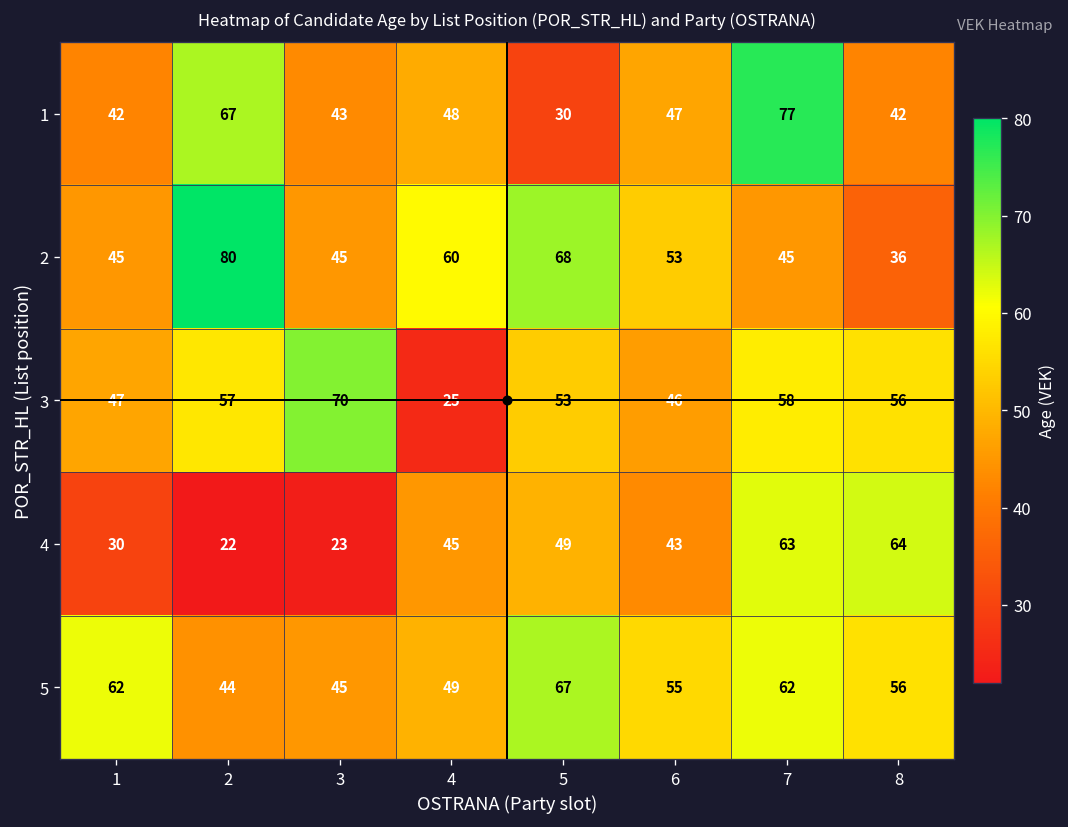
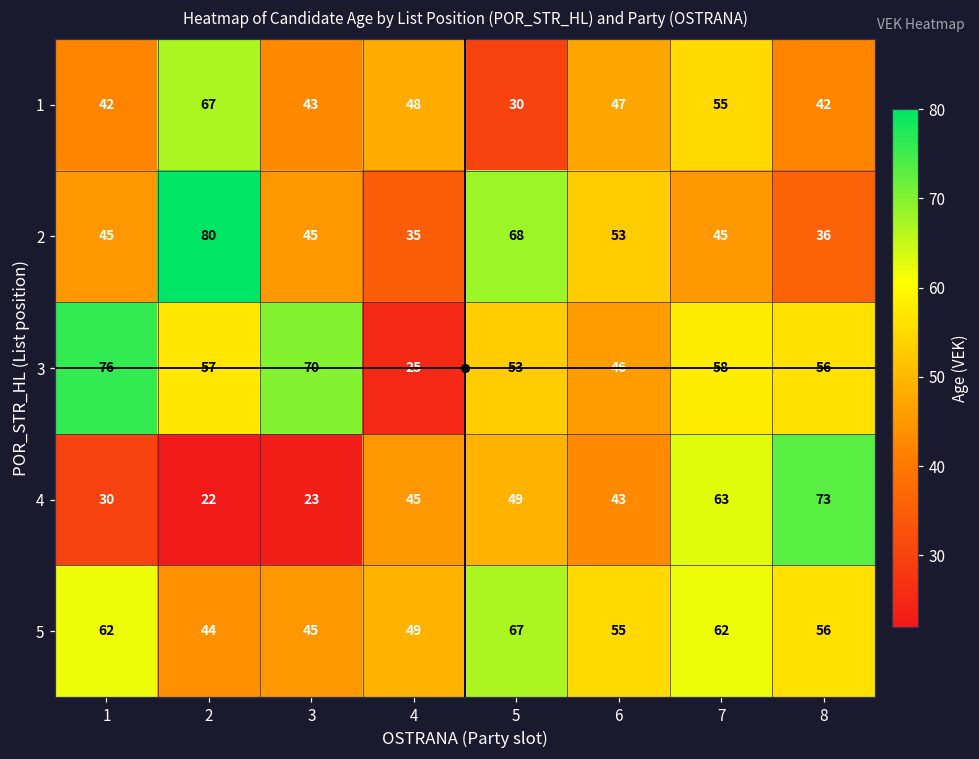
  {
    "1": {
      "1": 42,
      "2": 67,
      "3": 43,
      "4": 48,
      "5": 30,
      "6": 47,
-     "7": 77,
+     "7": 55,
      "8": 42
    },
    "2": {
      "1": 45,
      "2": 80,
      "3": 45,
-     "4": 60,
+     "4": 35,
      "5": 68,
      "6": 53,
      "7": 45,
      "8": 36
    },
    "3": {
-     "1": 47,
+     "1": 76,
      "2": 57,
      "3": 70,
      "4": 25,
      "5": 53,
      "6": 46,
      "7": 58,
      "8": 56
    },
    "4": {
      "1": 30,
      "2": 22,
      "3": 23,
      "4": 45,
      "5": 49,
      "6": 43,
      "7": 63,
-     "8": 64
+     "8": 73
    },
    "5": {
      "1": 62,
      "2": 44,
      "3": 45,
      "4": 49,
      "5": 67,
      "6": 55,
      "7": 62,
      "8": 56
    }
  }
